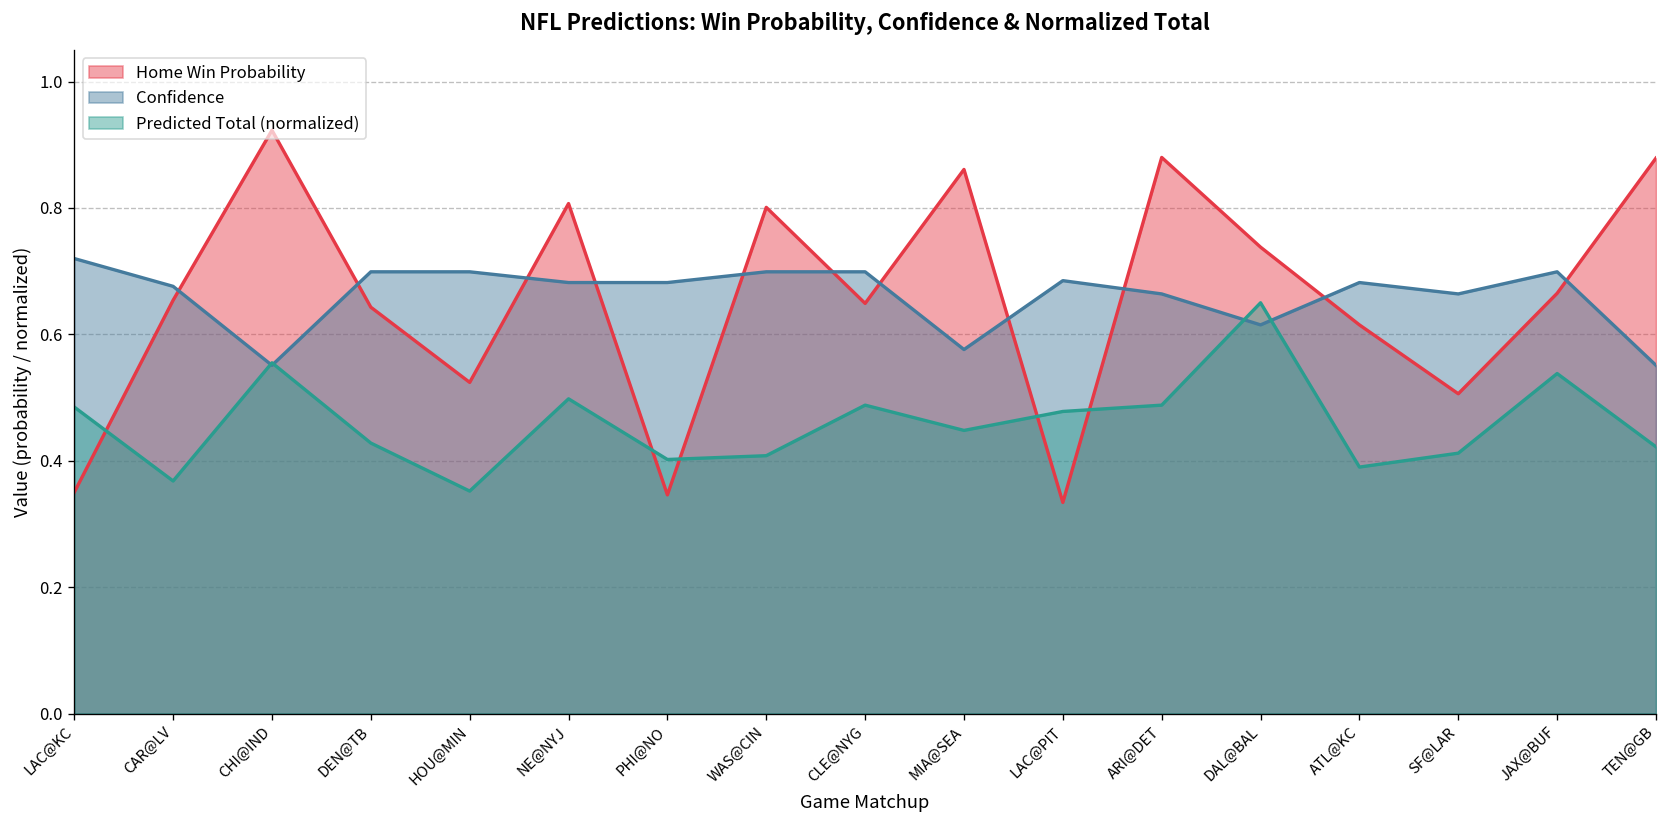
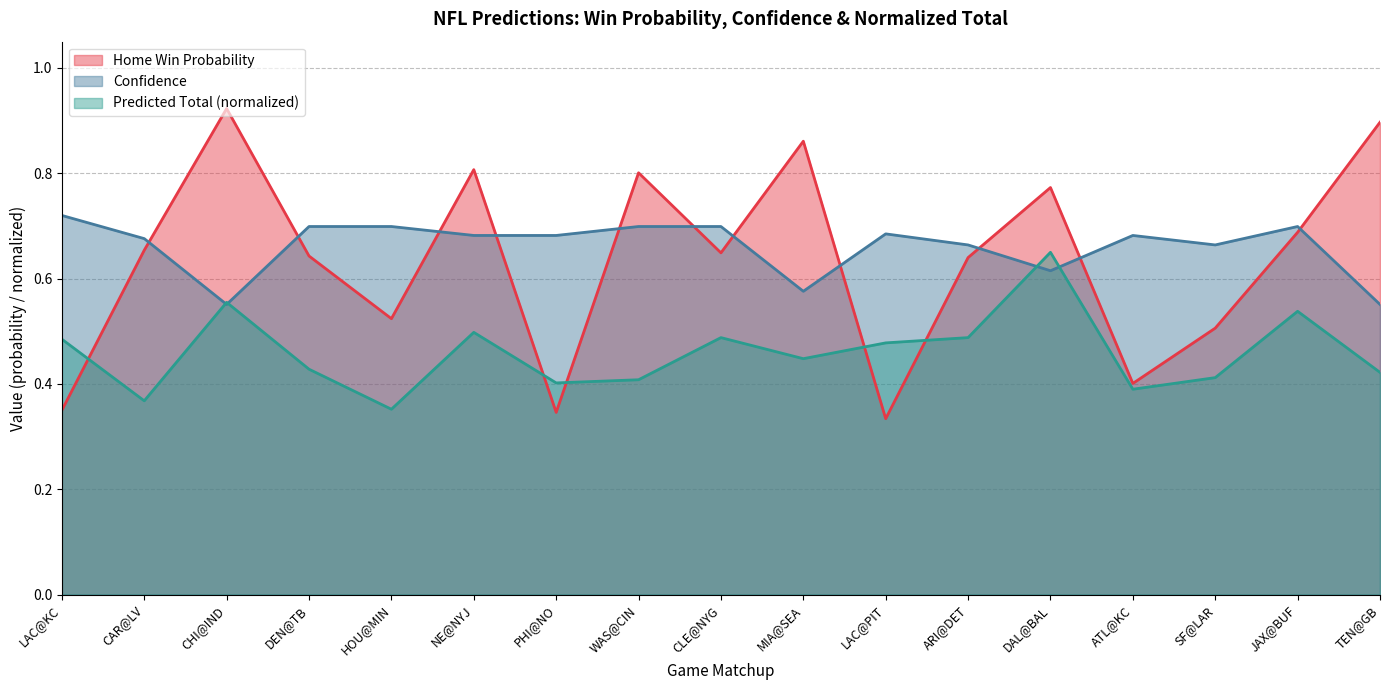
  {
    "Home Win Probability": {
      "LAC@KC": 0.35,
      "CAR@LV": 0.65,
      "DEN@TB": 0.64,
      "HOU@MIN": 0.52,
      "NE@NYJ": 0.81,
      "PHI@NO": 0.35,
      "WAS@CIN": 0.80,
      "CLE@NYG": 0.65,
      "MIA@SEA": 0.86,
      "LAC@PIT": 0.33,
-     "ARI@DET": 0.88,
-     "DAL@BAL": 0.74,
-     "ATL@KC": 0.62,
+     "ARI@DET": 0.64,
+     "DAL@BAL": 0.77,
+     "ATL@KC": 0.40,
      "SF@LAR": 0.51,
-     "JAX@BUF": 0.67,
-     "TEN@GB": 0.88
+     "JAX@BUF": 0.69,
+     "TEN@GB": 0.90
    }
  }
